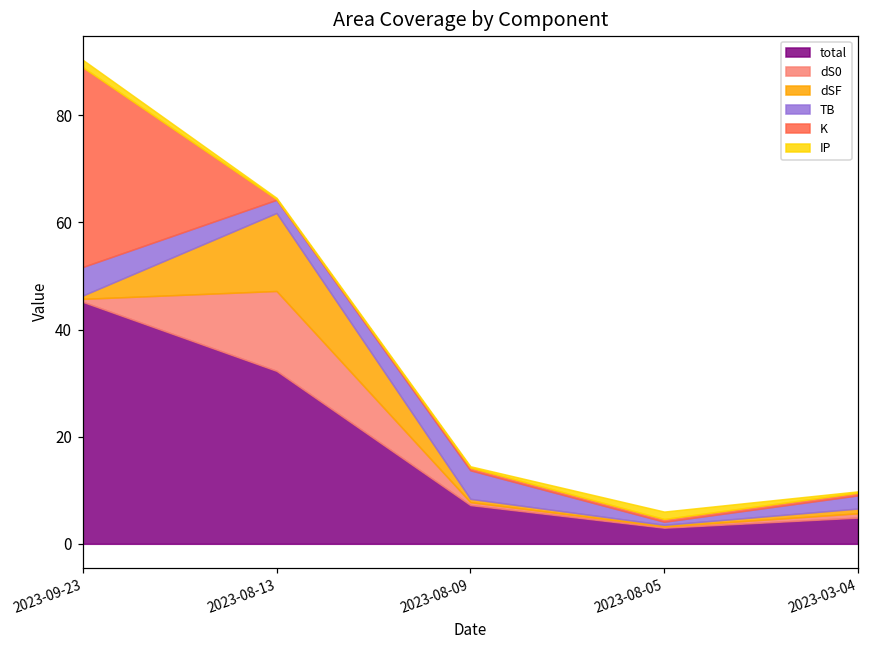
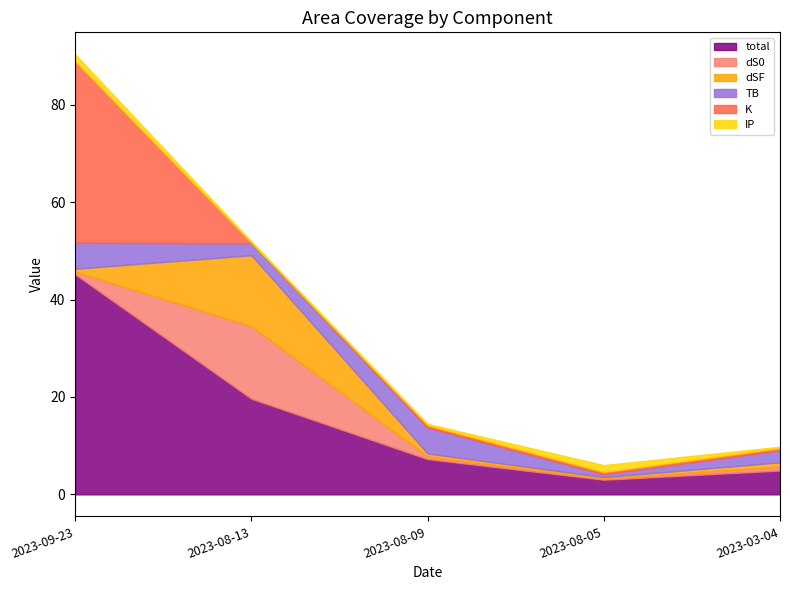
  {
    "total": {
      "2023-09-23": 45,
-     "2023-08-13": 32,
+     "2023-08-13": 20,
      "2023-08-09": 7,
      "2023-03-04": 5
    },
    "TB": {
      "2023-09-23": 5
    }
  }
